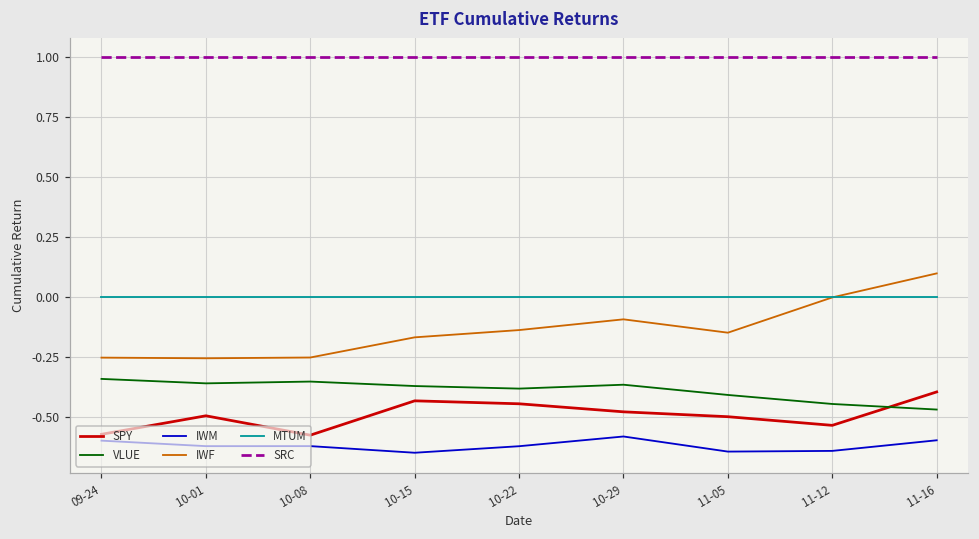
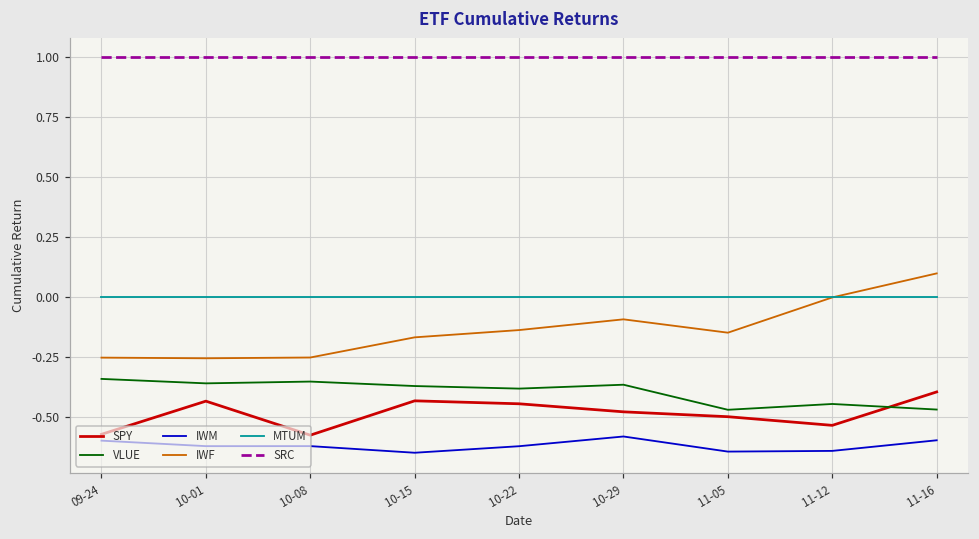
  {
    "SPY": {
-     "10-01": -0.49,
+     "10-01": -0.43,
      "10-15": -0.43,
      "10-22": -0.44,
      "10-29": -0.48,
      "11-05": -0.50,
      "11-12": -0.53,
      "11-16": -0.39
    },
    "VLUE": {
      "09-24": -0.34,
      "10-01": -0.36,
      "10-08": -0.35,
      "10-15": -0.37,
      "10-22": -0.38,
      "10-29": -0.36,
-     "11-05": -0.41,
+     "11-05": -0.47,
      "11-12": -0.44,
      "11-16": -0.47
    },
    "IWM": {
      "10-15": -0.65,
      "10-22": -0.62,
      "10-29": -0.58,
      "11-05": -0.64,
      "11-12": -0.64,
      "11-16": -0.60
    },
    "IWF": {
      "09-24": -0.25,
      "10-01": -0.25,
      "10-08": -0.25,
      "10-15": -0.17,
      "10-22": -0.14,
      "10-29": -0.09,
      "11-05": -0.15,
      "11-16": 0.10
    },
    "MTUM": {
      "09-24": 0.00,
      "10-01": 0.00,
      "10-08": 0.00,
      "10-15": 0.00,
      "10-22": 0.00,
      "10-29": 0.00,
      "11-05": 0.00,
      "11-16": 0.00
    },
    "SRC": {
      "09-24": 1.00,
      "10-01": 1.00,
      "10-08": 1.00,
      "10-15": 1.00,
      "10-22": 1.00,
      "10-29": 1.00,
      "11-05": 1.00,
      "11-12": 1.00,
      "11-16": 1.00
    }
  }
